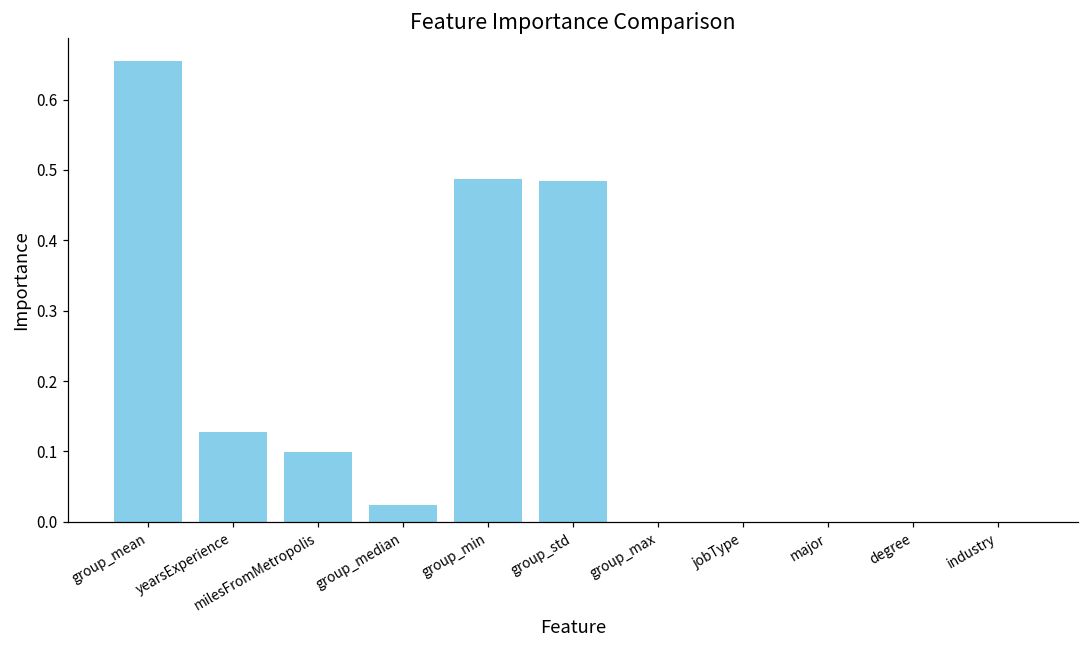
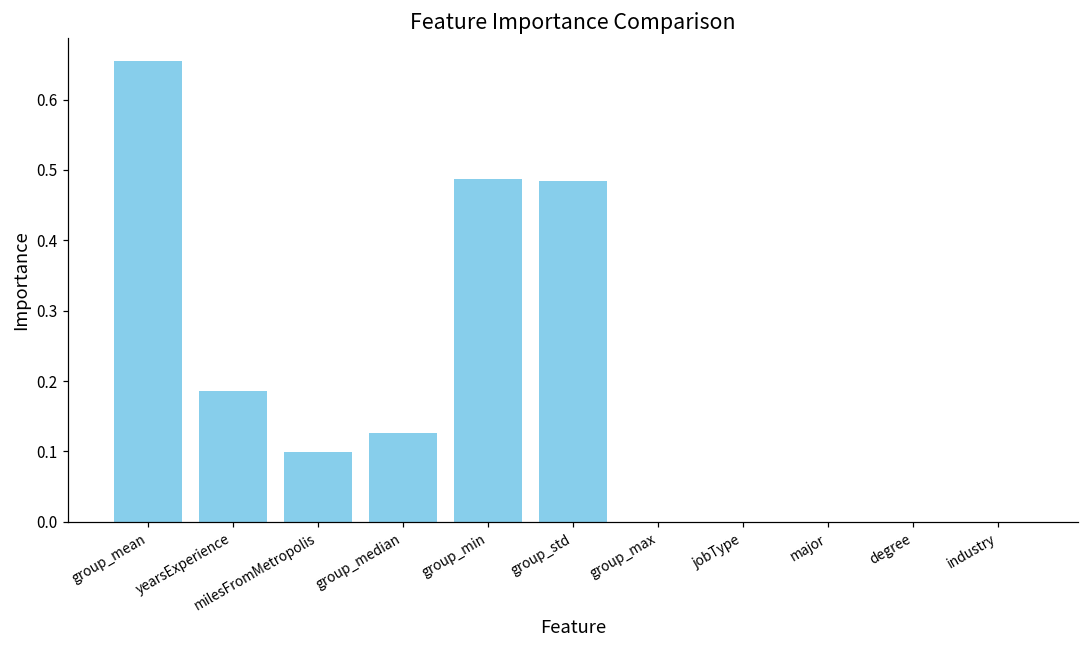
  {
    "group_mean": 0.65,
-   "yearsExperience": 0.13,
+   "yearsExperience": 0.19,
    "milesFromMetropolis": 0.10,
-   "group_median": 0.02,
+   "group_median": 0.13,
    "group_min": 0.49,
    "group_std": 0.48
  }
